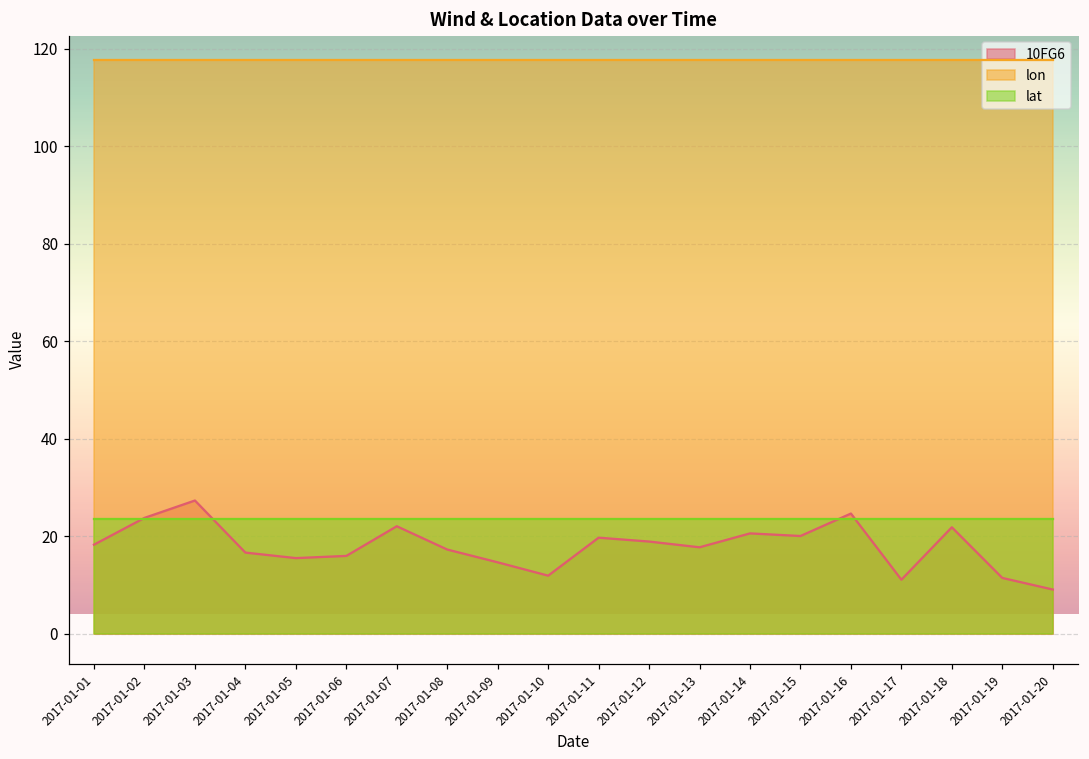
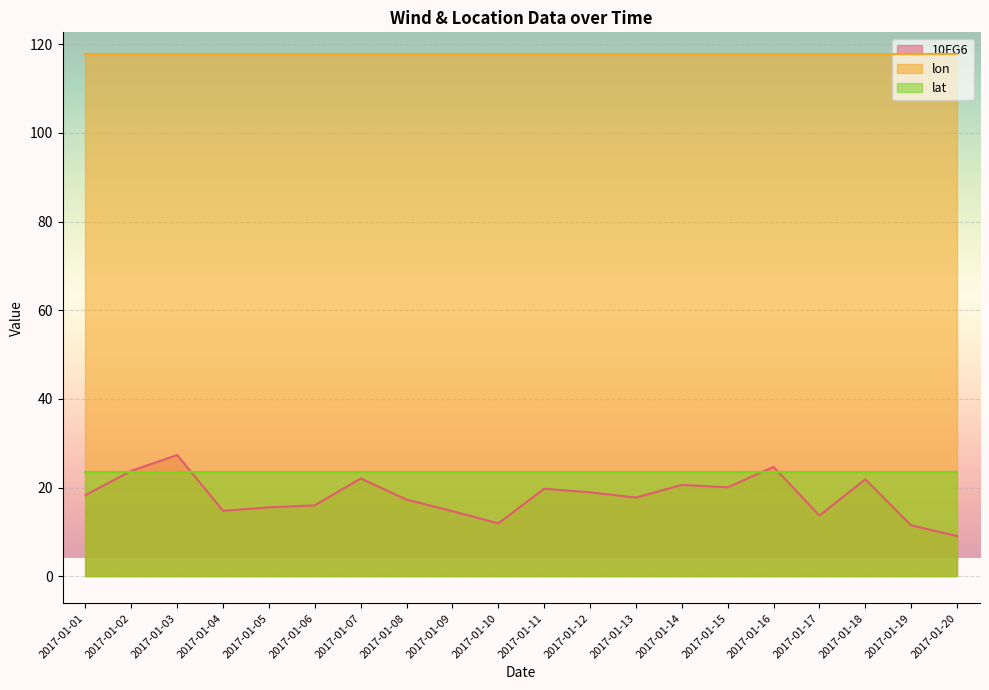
  {
    "10FG6": {
      "2017-01-01": 18,
      "2017-01-03": 27,
-     "2017-01-04": 17,
+     "2017-01-04": 15,
      "2017-01-05": 16,
      "2017-01-06": 16,
      "2017-01-07": 22,
      "2017-01-08": 17,
      "2017-01-09": 15,
      "2017-01-10": 12,
      "2017-01-11": 20,
      "2017-01-12": 19,
      "2017-01-13": 18,
      "2017-01-14": 21,
      "2017-01-15": 20,
      "2017-01-16": 25,
-     "2017-01-17": 11,
+     "2017-01-17": 14,
      "2017-01-18": 22,
      "2017-01-19": 11,
      "2017-01-20": 9
    },
    "lon": {
      "2017-01-01": 118,
      "2017-01-02": 118,
      "2017-01-03": 118,
      "2017-01-04": 118,
      "2017-01-05": 118,
      "2017-01-06": 118,
      "2017-01-07": 118,
      "2017-01-08": 118,
      "2017-01-09": 118,
      "2017-01-10": 118,
      "2017-01-11": 118,
      "2017-01-12": 118,
      "2017-01-13": 118,
      "2017-01-14": 118,
      "2017-01-15": 118,
      "2017-01-16": 118,
      "2017-01-17": 118,
      "2017-01-18": 118
    },
    "lat": {
      "2017-01-01": 24,
      "2017-01-03": 24,
      "2017-01-04": 24,
      "2017-01-05": 24,
      "2017-01-06": 24,
      "2017-01-07": 24,
      "2017-01-08": 24,
      "2017-01-09": 24,
      "2017-01-10": 24,
      "2017-01-11": 24,
      "2017-01-12": 24,
      "2017-01-13": 24,
      "2017-01-14": 24,
      "2017-01-15": 24,
      "2017-01-16": 24,
      "2017-01-17": 24,
      "2017-01-18": 24,
      "2017-01-19": 24,
      "2017-01-20": 24
    }
  }
